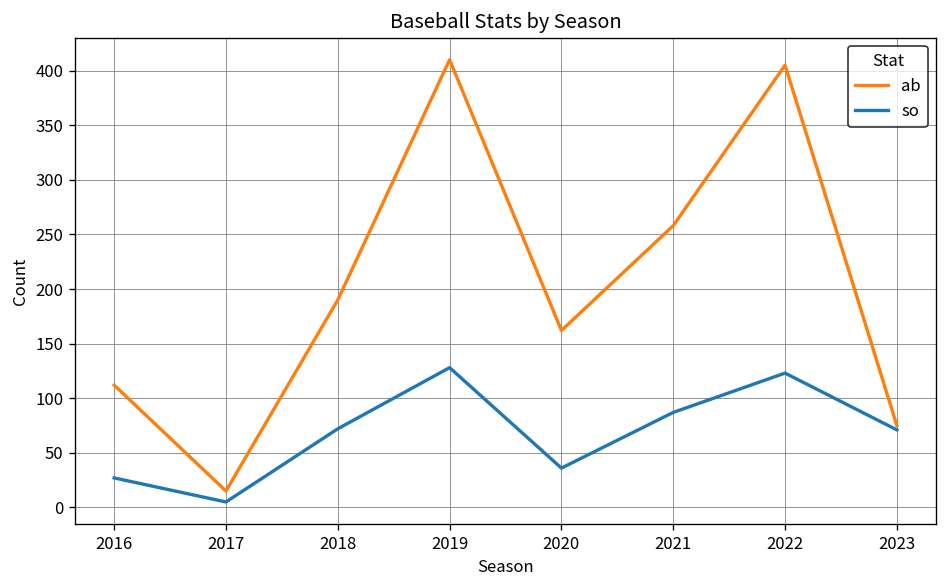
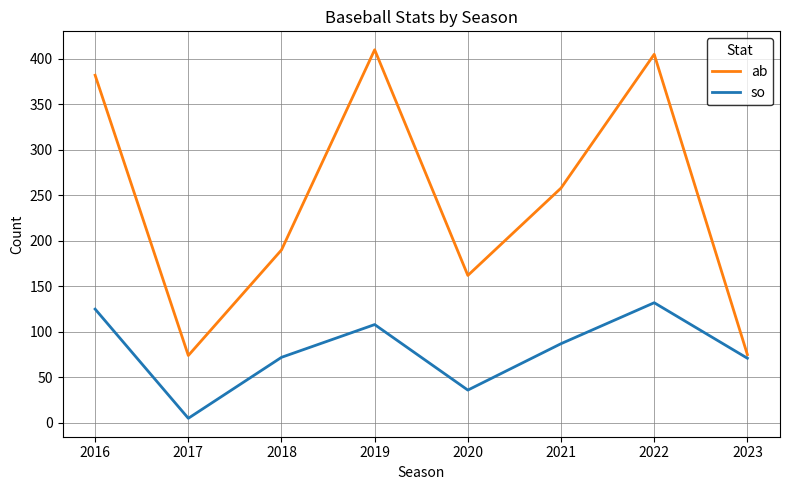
  {
    "ab": {
-     "2016": 110,
-     "2017": 20,
+     "2016": 380,
+     "2017": 70,
      "2018": 190,
      "2019": 410,
      "2020": 160,
      "2021": 260,
      "2022": 410,
      "2023": 80
    },
    "so": {
-     "2016": 30,
+     "2016": 130,
      "2017": 10,
      "2018": 70,
-     "2019": 130,
+     "2019": 110,
      "2020": 40,
      "2021": 90,
-     "2022": 120,
+     "2022": 130,
      "2023": 70
    }
  }
